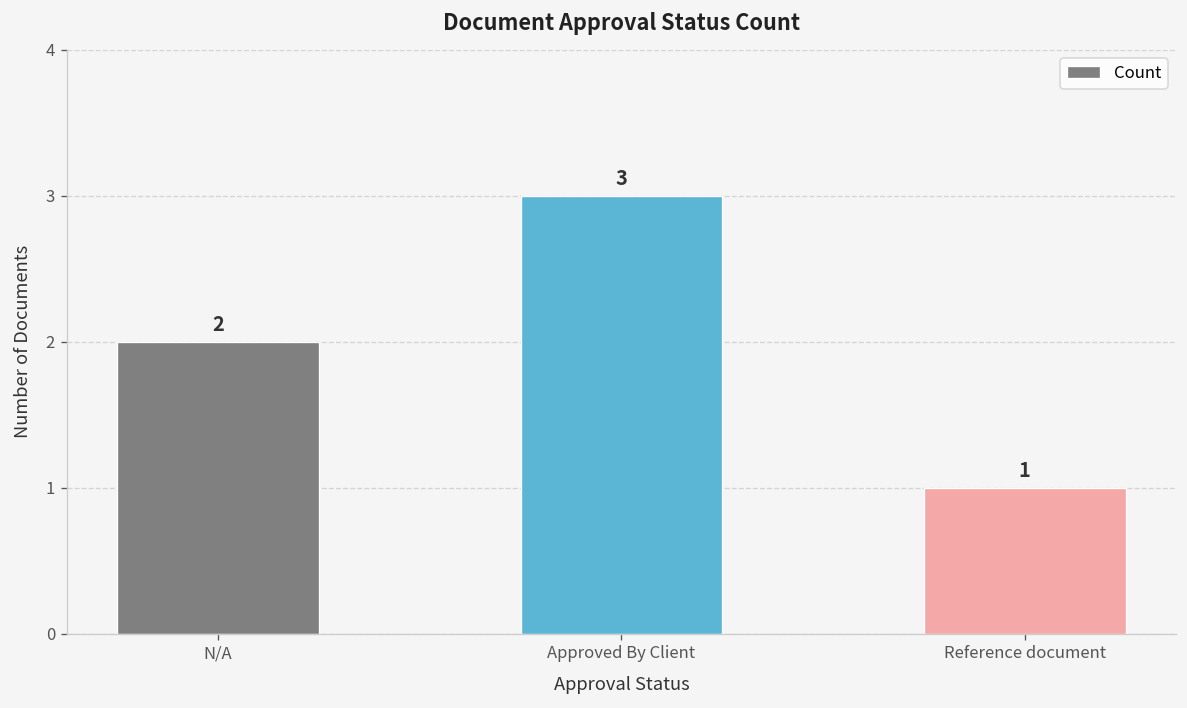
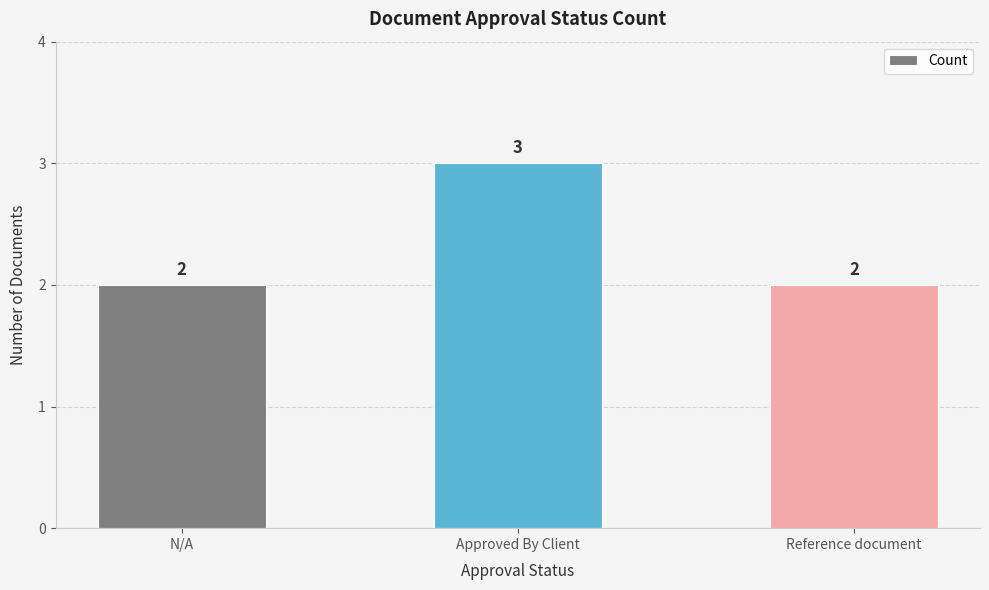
  {
    "N/A": 2,
    "Approved By Client": 3,
-   "Reference document": 1
+   "Reference document": 2
  }
